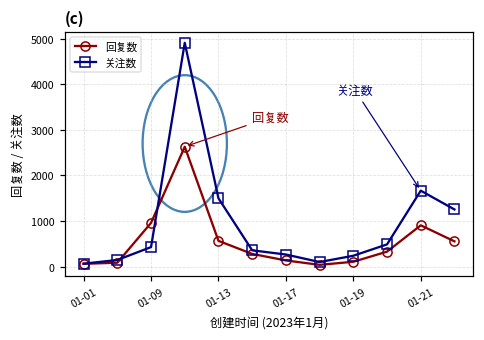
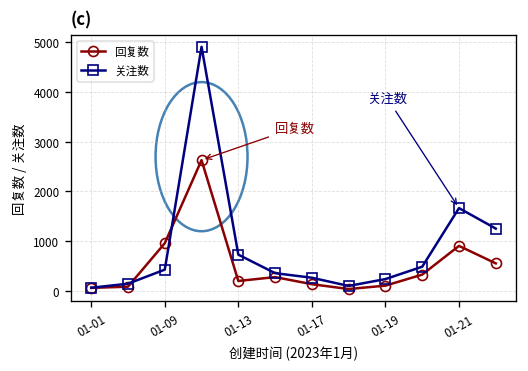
  {
    "回复数": {
      "01-09": 1000,
-     "01-13": 600,
+     "01-13": 200,
      "01-17": 100,
      "01-19": 100,
      "01-21": 900
    },
    "关注数": {
      "01-09": 400,
-     "01-13": 1500,
+     "01-13": 700,
      "01-17": 300,
      "01-19": 200,
      "01-21": 1700
    }
  }
